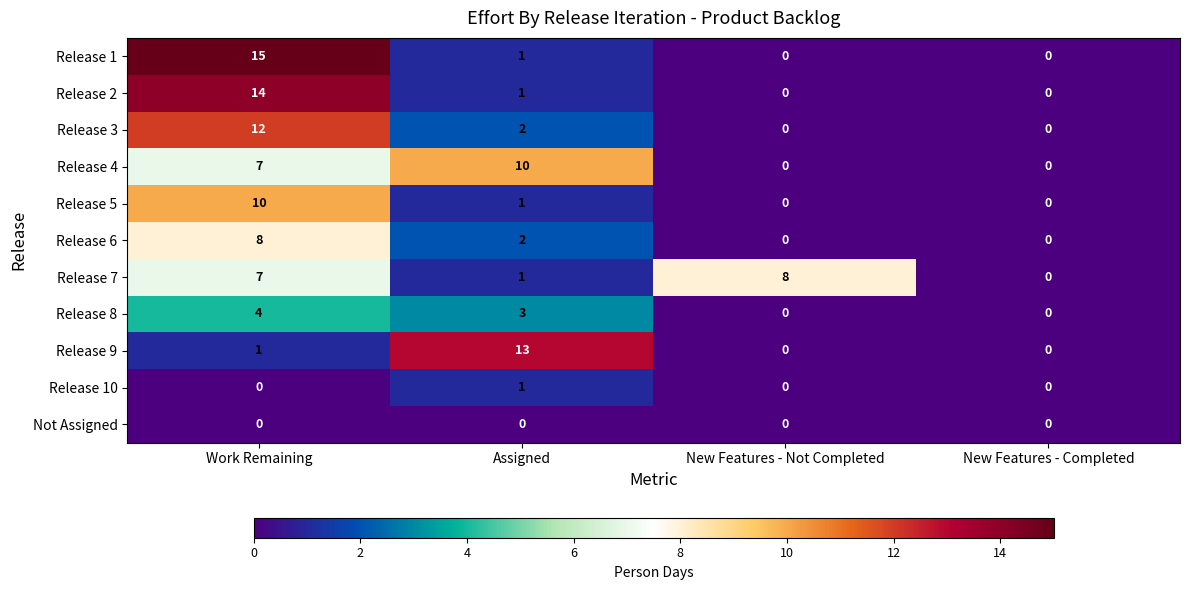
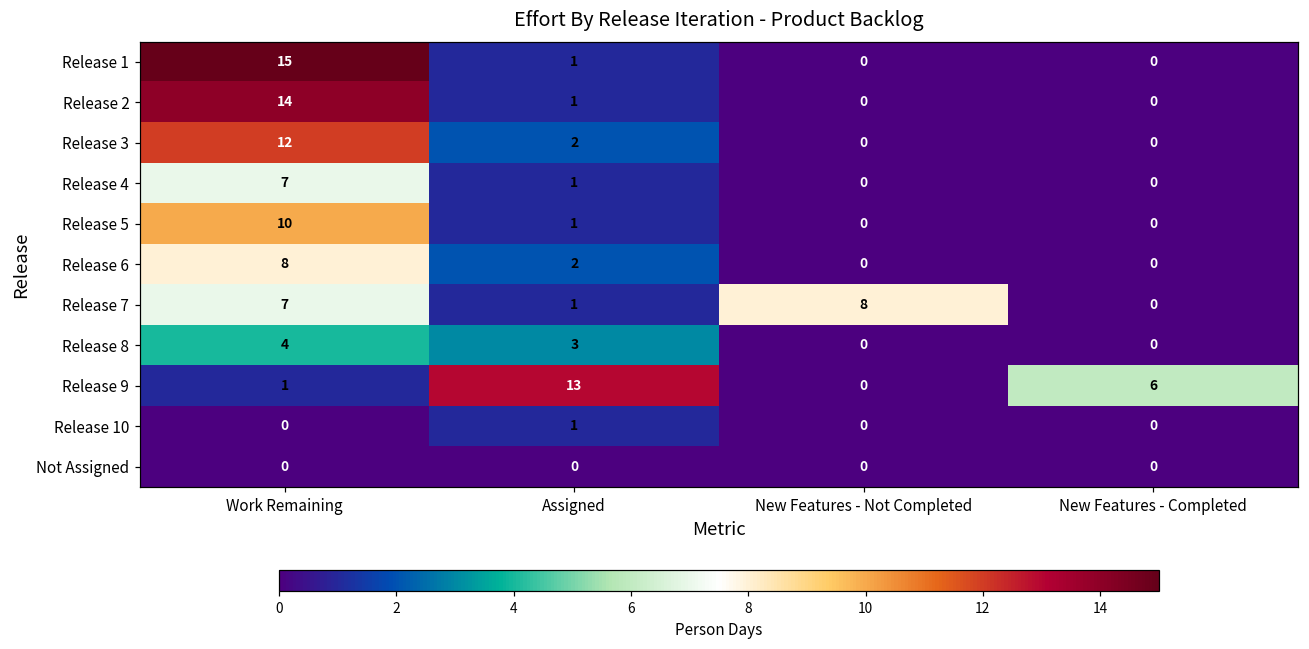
  {
    "Release 1": {
      "Work Remaining": 15,
      "Assigned": 1,
      "New Features - Not Completed": 0,
      "New Features - Completed": 0
    },
    "Release 2": {
      "Work Remaining": 14,
      "Assigned": 1,
      "New Features - Not Completed": 0,
      "New Features - Completed": 0
    },
    "Release 3": {
      "Work Remaining": 12,
      "Assigned": 2,
      "New Features - Not Completed": 0,
      "New Features - Completed": 0
    },
    "Release 4": {
      "Work Remaining": 7,
-     "Assigned": 10,
+     "Assigned": 1,
      "New Features - Not Completed": 0,
      "New Features - Completed": 0
    },
    "Release 5": {
      "Work Remaining": 10,
      "Assigned": 1,
      "New Features - Not Completed": 0,
      "New Features - Completed": 0
    },
    "Release 6": {
      "Work Remaining": 8,
      "Assigned": 2,
      "New Features - Not Completed": 0,
      "New Features - Completed": 0
    },
    "Release 7": {
      "Work Remaining": 7,
      "Assigned": 1,
      "New Features - Not Completed": 8,
      "New Features - Completed": 0
    },
    "Release 8": {
      "Work Remaining": 4,
      "Assigned": 3,
      "New Features - Not Completed": 0,
      "New Features - Completed": 0
    },
    "Release 9": {
      "Work Remaining": 1,
      "Assigned": 13,
      "New Features - Not Completed": 0,
-     "New Features - Completed": 0
+     "New Features - Completed": 6
    },
    "Release 10": {
      "Work Remaining": 0,
      "Assigned": 1,
      "New Features - Not Completed": 0,
      "New Features - Completed": 0
    },
    "Not Assigned": {
      "Work Remaining": 0,
      "Assigned": 0,
      "New Features - Not Completed": 0,
      "New Features - Completed": 0
    }
  }
